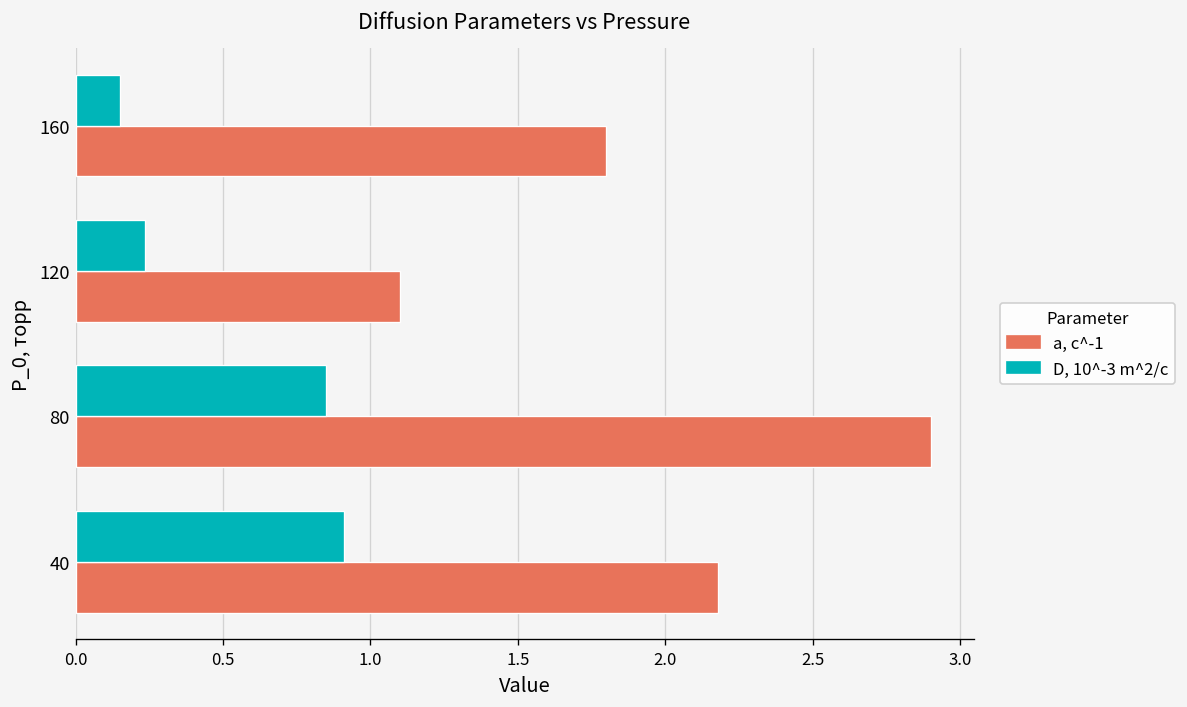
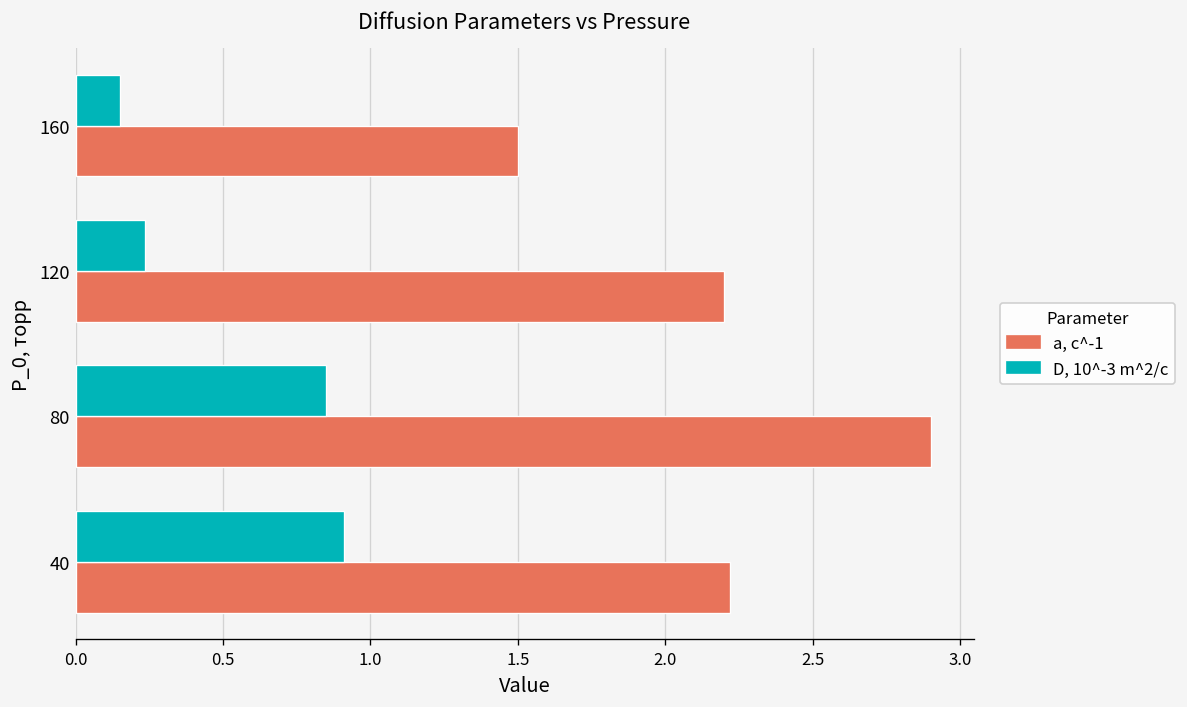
  {
    "a, c^-1": {
-     "160": 1.8,
-     "120": 1.1,
+     "160": 1.5,
+     "120": 2.2,
      "80": 2.90,
-     "40": 2.18
+     "40": 2.22
    },
    "D, 10^-3 m^2/c": {
      "160": 0.15,
      "120": 0.24,
      "80": 0.85,
      "40": 0.91
    }
  }
